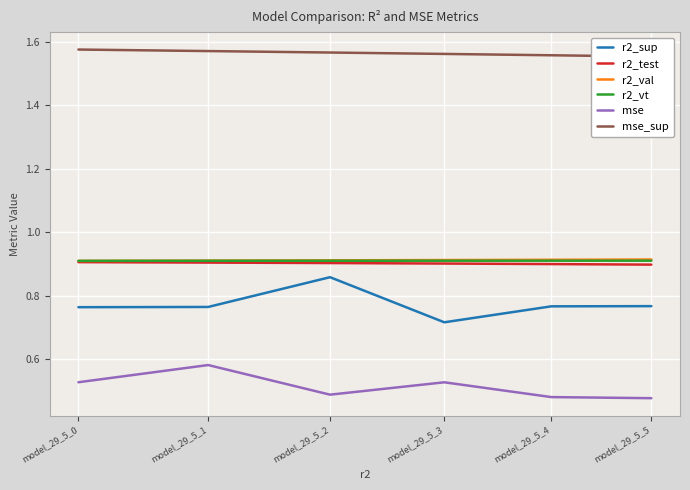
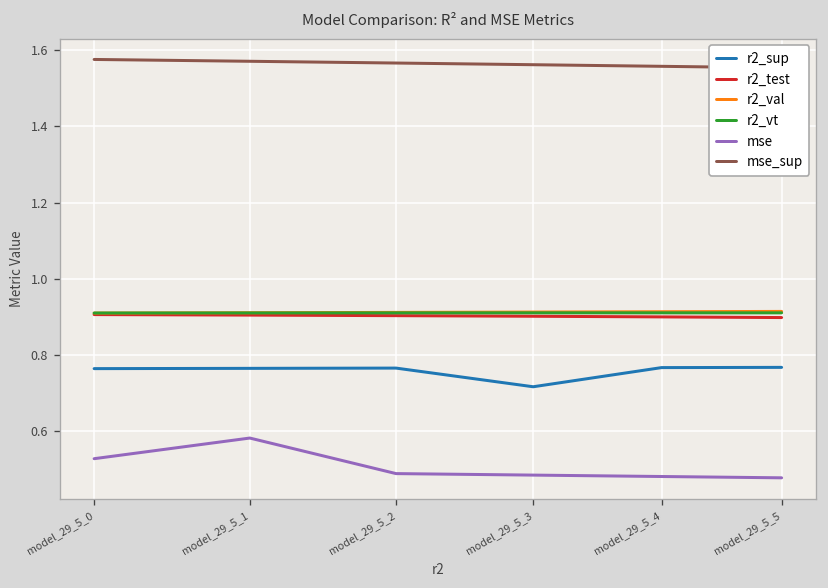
  {
    "r2_sup": {
      "model_29_5_0": 0.76,
      "model_29_5_1": 0.77,
-     "model_29_5_2": 0.86,
+     "model_29_5_2": 0.77,
      "model_29_5_3": 0.72,
      "model_29_5_4": 0.77,
      "model_29_5_5": 0.77
    },
    "r2_test": {
      "model_29_5_3": 0.90,
      "model_29_5_4": 0.90,
      "model_29_5_5": 0.90
    },
    "mse": {
      "model_29_5_0": 0.53,
      "model_29_5_1": 0.58,
      "model_29_5_2": 0.49,
-     "model_29_5_3": 0.53,
+     "model_29_5_3": 0.49,
      "model_29_5_4": 0.48,
      "model_29_5_5": 0.48
    },
    "mse_sup": {
      "model_29_5_0": 1.58,
      "model_29_5_1": 1.57,
      "model_29_5_2": 1.57,
      "model_29_5_3": 1.56,
      "model_29_5_4": 1.56
    }
  }
